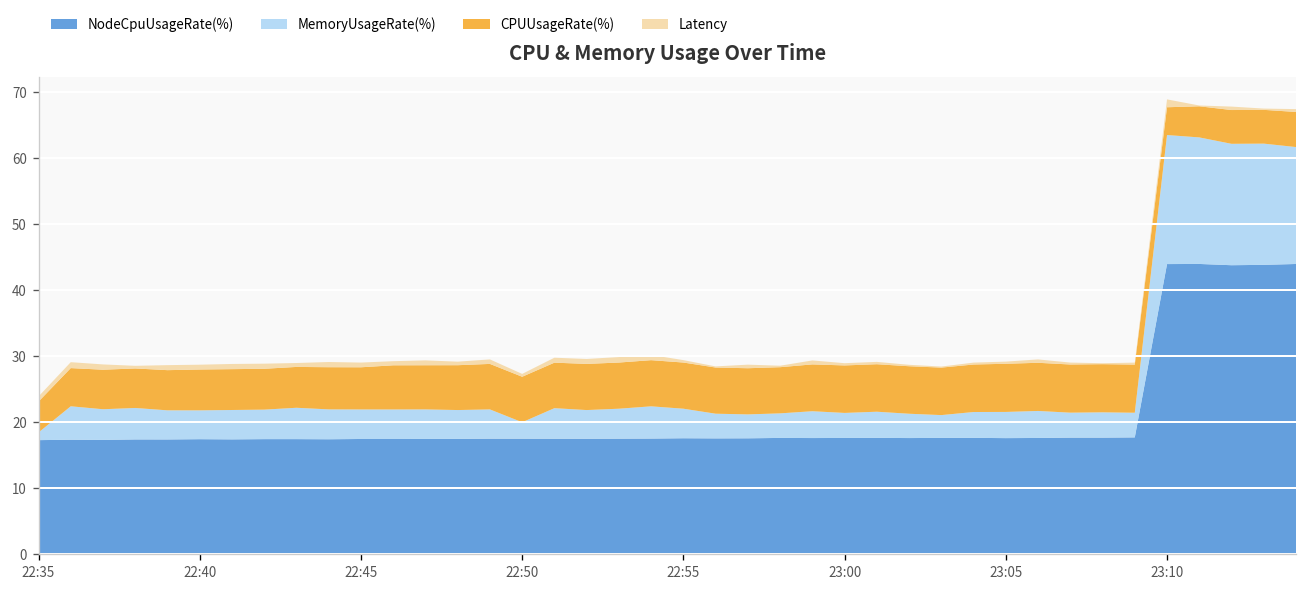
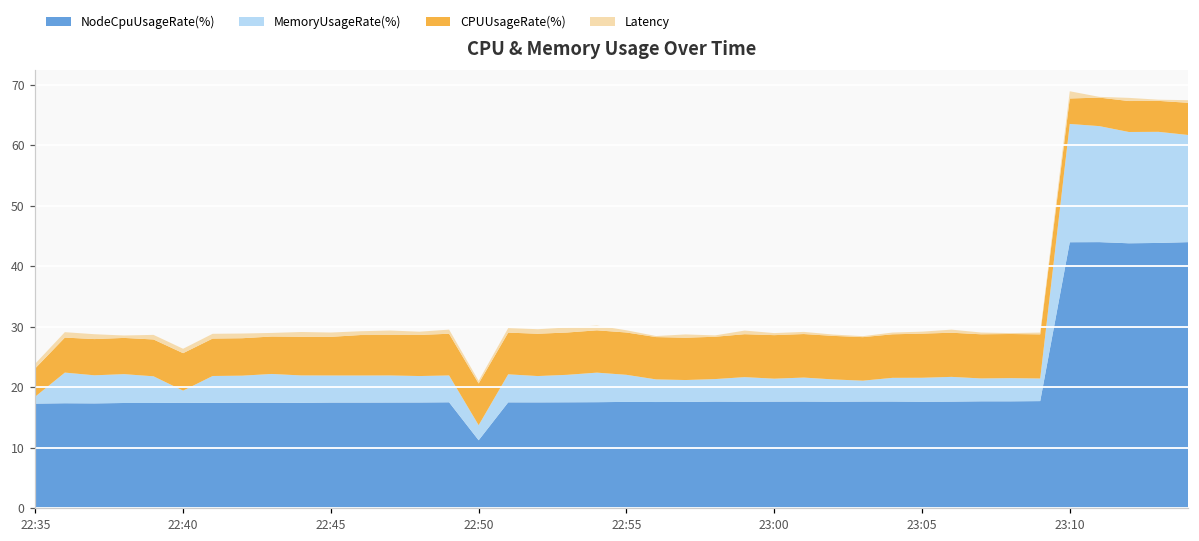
  {
    "NodeCpuUsageRate(%)": {
      "22:35": 17,
      "22:40": 17,
      "22:45": 17,
-     "22:50": 18,
+     "22:50": 11,
      "22:55": 18,
      "23:00": 18,
      "23:05": 18,
      "23:10": 44
    },
    "MemoryUsageRate(%)": {
      "22:35": 1,
-     "22:40": 4,
+     "22:40": 2,
      "22:45": 4,
      "22:50": 2,
      "22:55": 4,
      "23:00": 4,
      "23:05": 4,
      "23:10": 20
    },
    "CPUUsageRate(%)": {
      "22:35": 5,
      "22:40": 6,
      "22:45": 6,
      "23:10": 4
    },
    "Latency": {
      "22:35": 1,
      "22:40": 1,
      "22:45": 1,
      "23:10": 1
    }
  }
